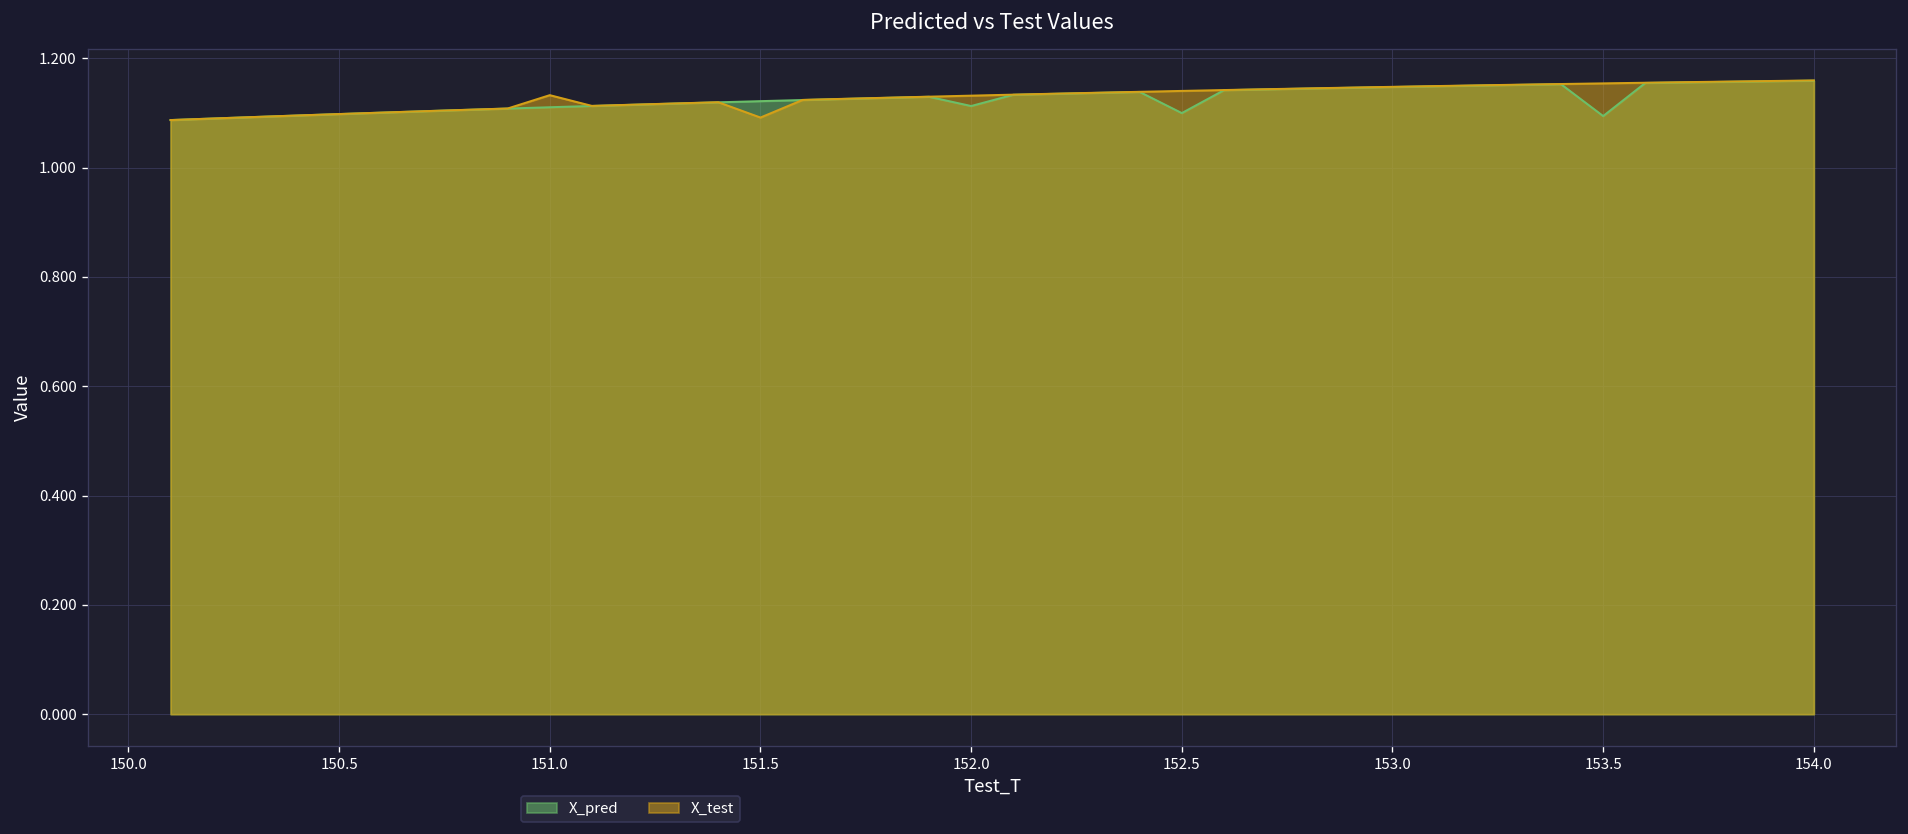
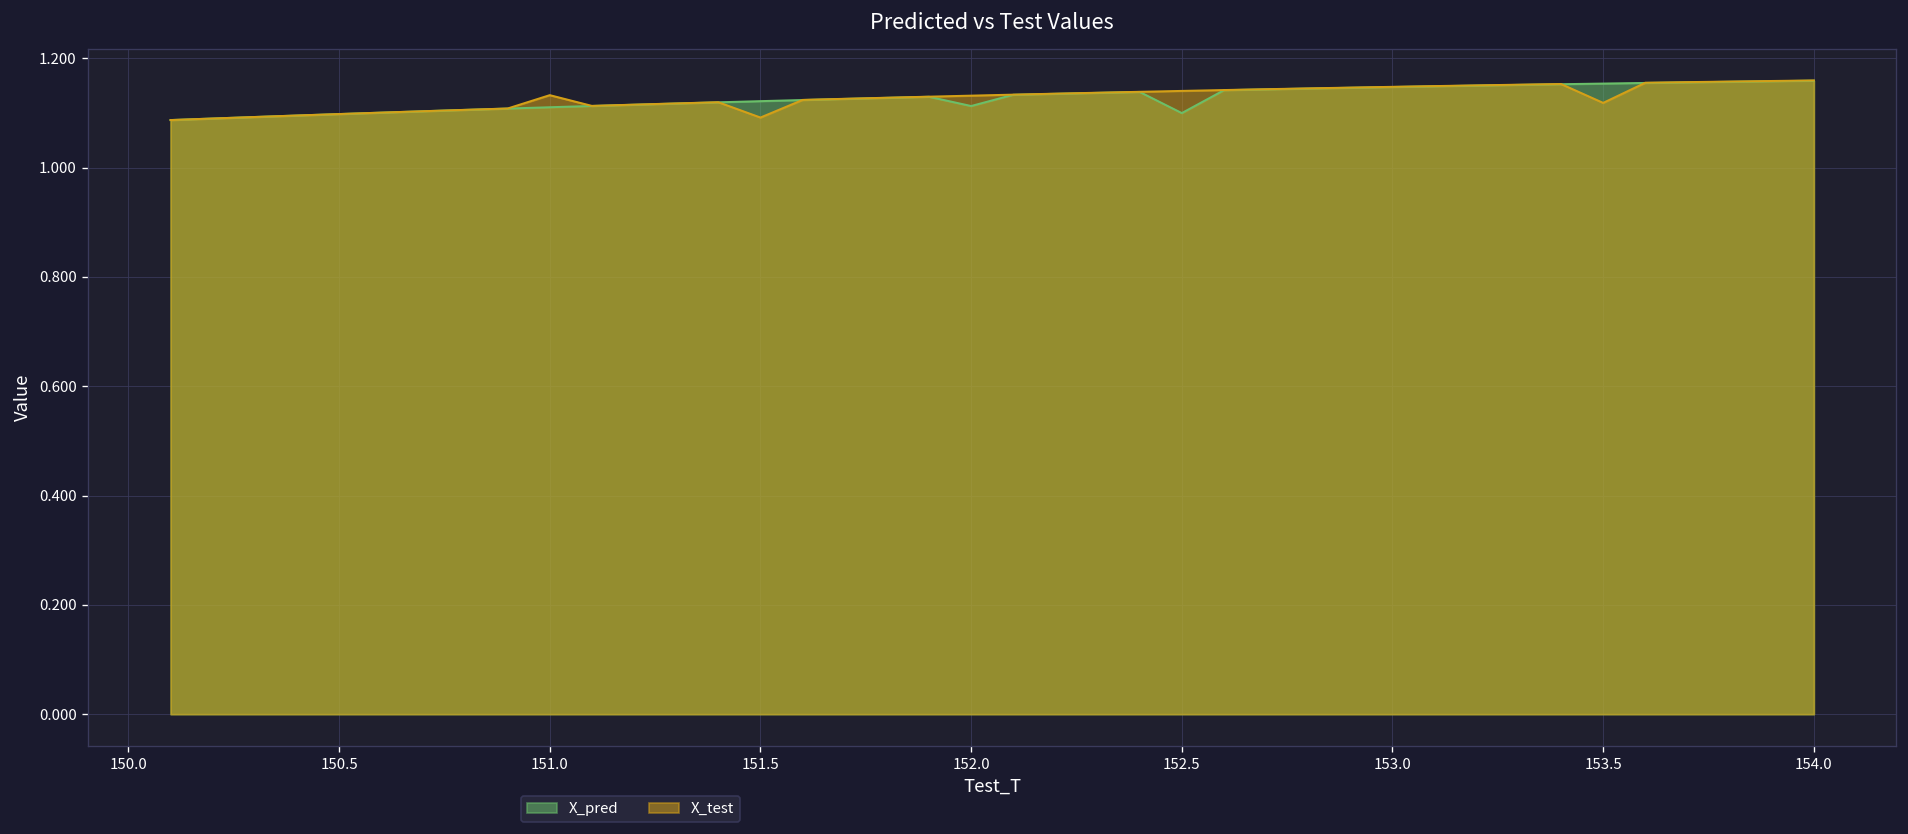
  {
    "X_pred": {
      "151.0": 1.11,
      "151.5": 1.12,
      "152.0": 1.11,
      "152.5": 1.10,
-     "153.5": 1.09
+     "153.5": 1.15
    },
    "X_test": {
      "151.0": 1.13,
      "151.5": 1.09,
      "152.0": 1.13,
      "152.5": 1.14,
-     "153.5": 1.15
+     "153.5": 1.12
    }
  }
